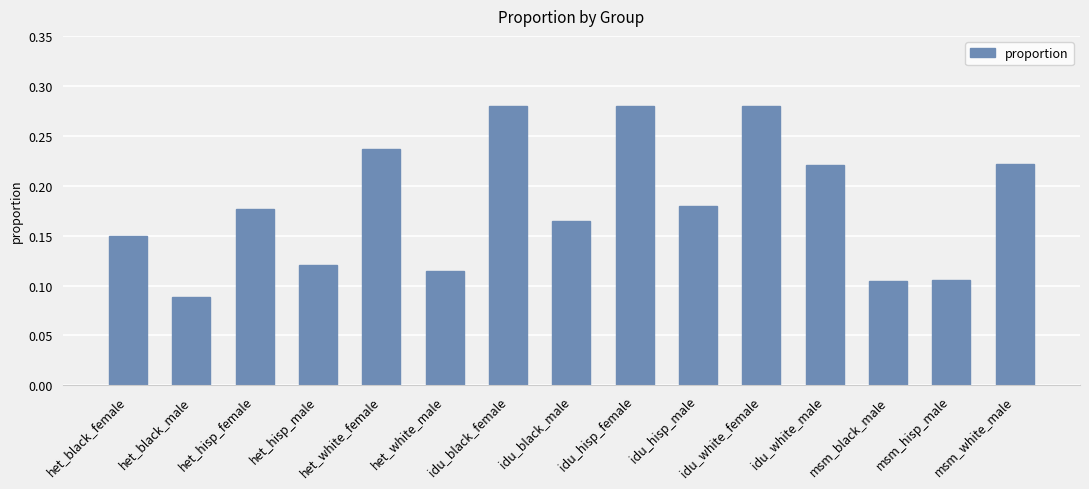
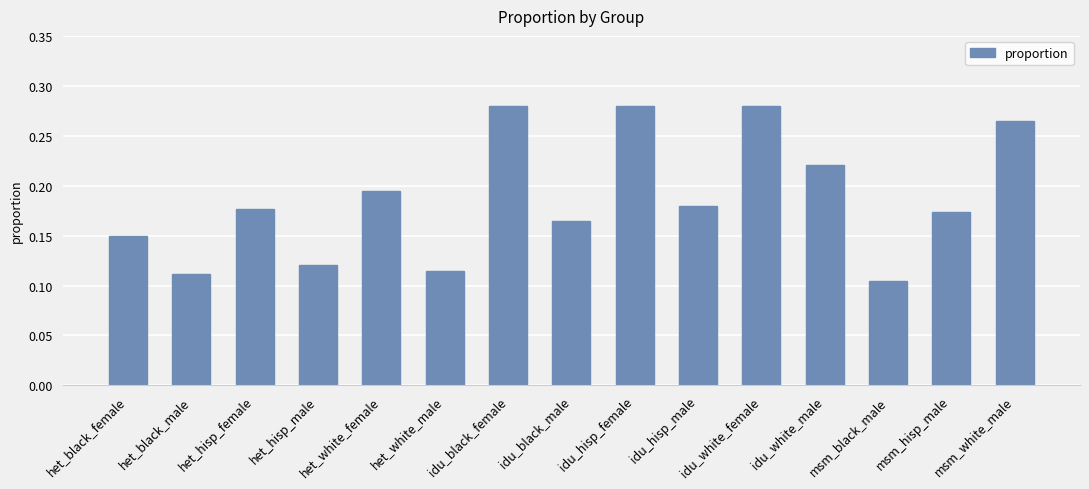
  {
    "het_black_female": 0.15,
-   "het_black_male": 0.09,
+   "het_black_male": 0.11,
    "het_hisp_female": 0.18,
    "het_hisp_male": 0.12,
-   "het_white_female": 0.24,
+   "het_white_female": 0.19,
    "het_white_male": 0.11,
    "idu_black_female": 0.28,
    "idu_black_male": 0.16,
    "idu_hisp_female": 0.28,
    "idu_hisp_male": 0.18,
    "idu_white_female": 0.28,
    "idu_white_male": 0.22,
    "msm_black_male": 0.10,
-   "msm_hisp_male": 0.11,
-   "msm_white_male": 0.22
+   "msm_hisp_male": 0.17,
+   "msm_white_male": 0.26
  }
